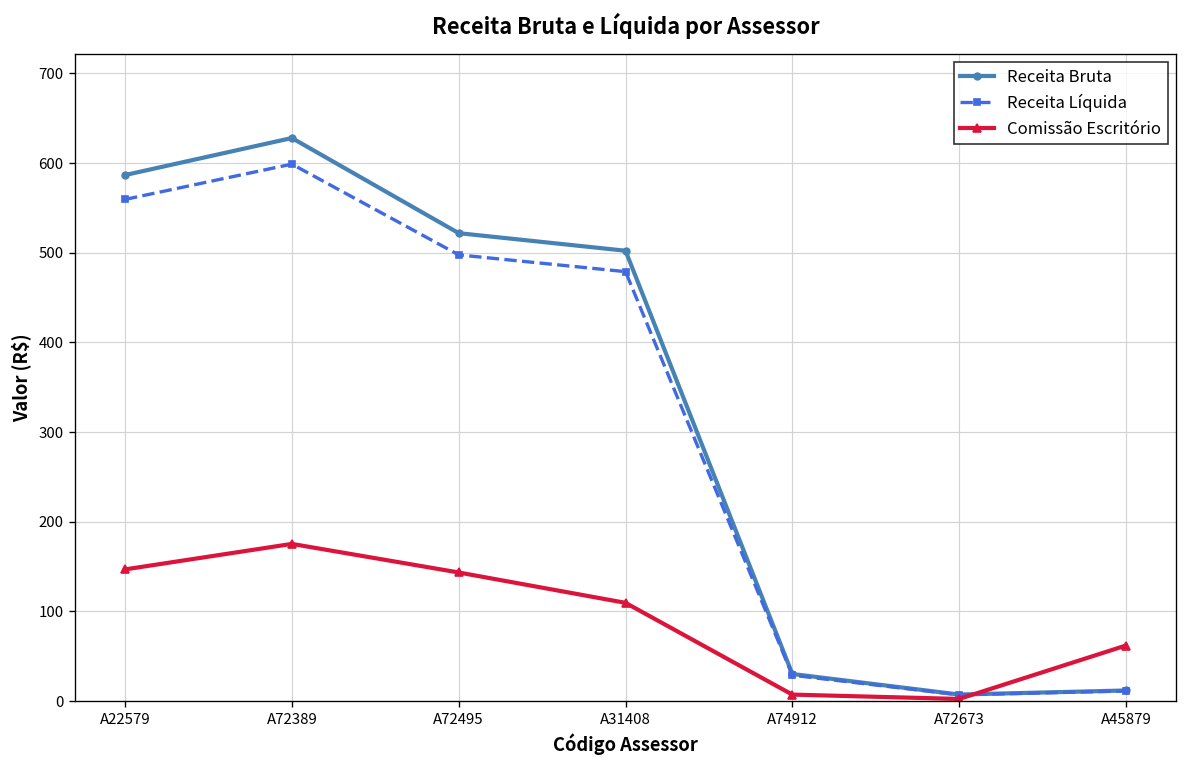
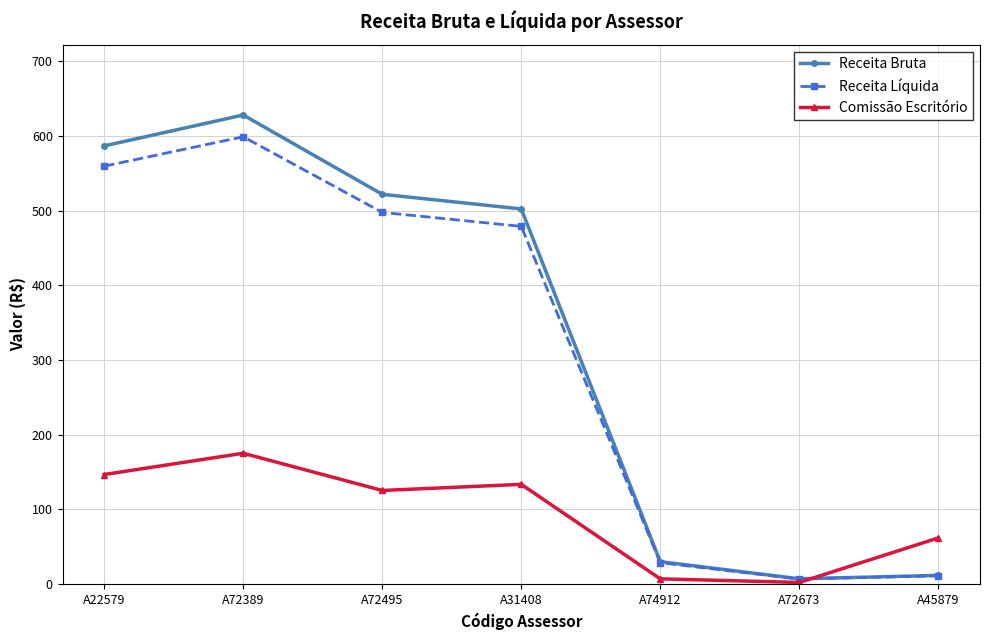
  {
    "Comissão Escritório": {
      "A22579": 150,
      "A72389": 180,
-     "A72495": 140,
-     "A31408": 110,
+     "A72495": 130,
+     "A31408": 130,
      "A74912": 10,
      "A72673": 0,
      "A45879": 60
    }
  }
